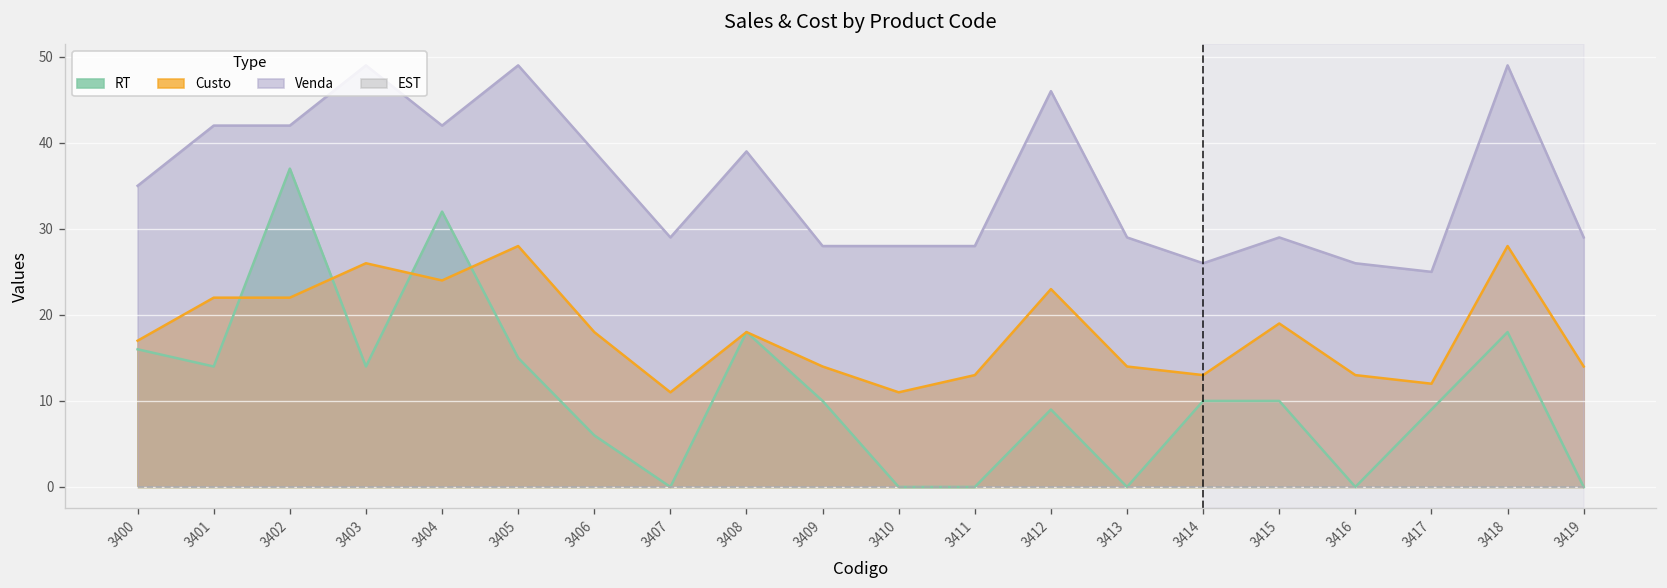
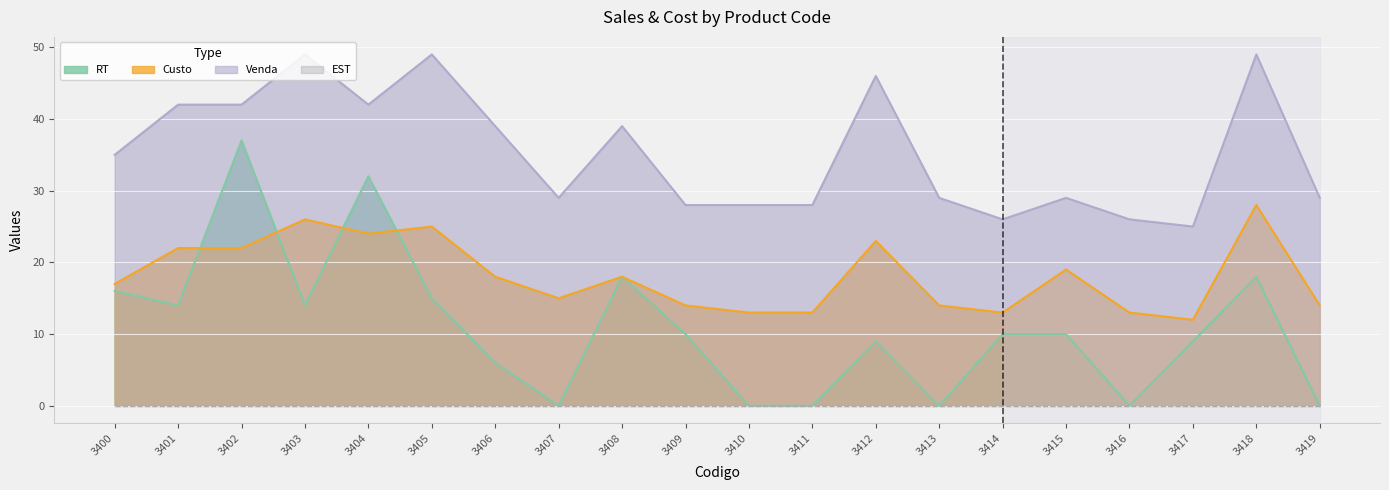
  {
    "Custo": {
      "3400": 17,
      "3401": 22,
      "3402": 22,
      "3403": 26,
      "3404": 24,
-     "3405": 28,
+     "3405": 25,
      "3406": 18,
-     "3407": 11,
+     "3407": 15,
      "3409": 14,
-     "3410": 11,
+     "3410": 13,
      "3411": 13,
      "3412": 23,
      "3413": 14,
      "3414": 13,
      "3415": 19,
      "3416": 13,
      "3417": 12,
      "3418": 28,
      "3419": 14
    }
  }
